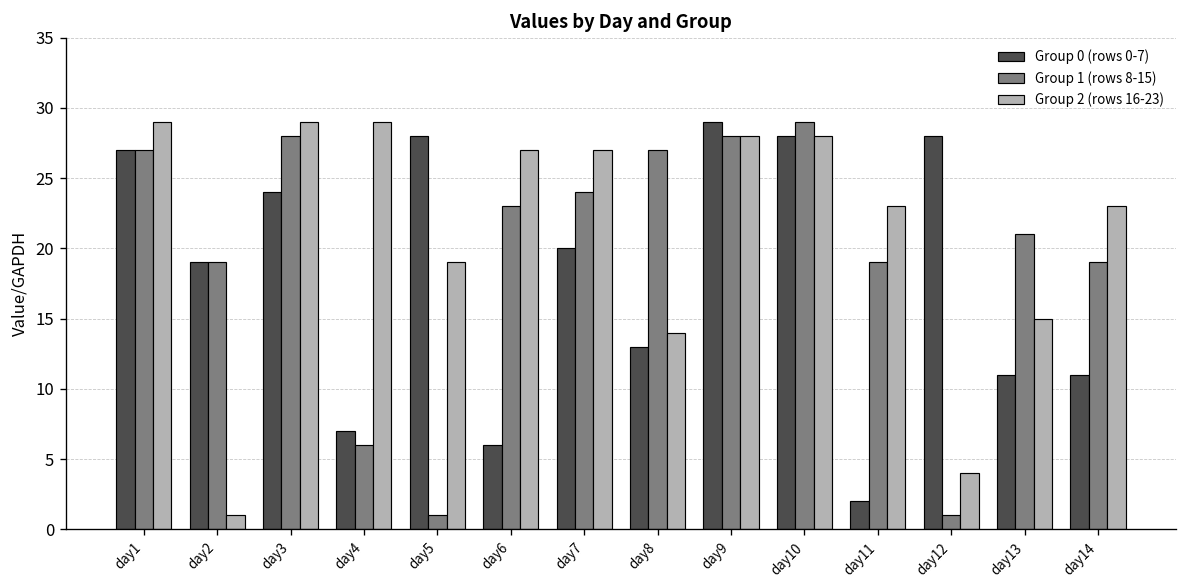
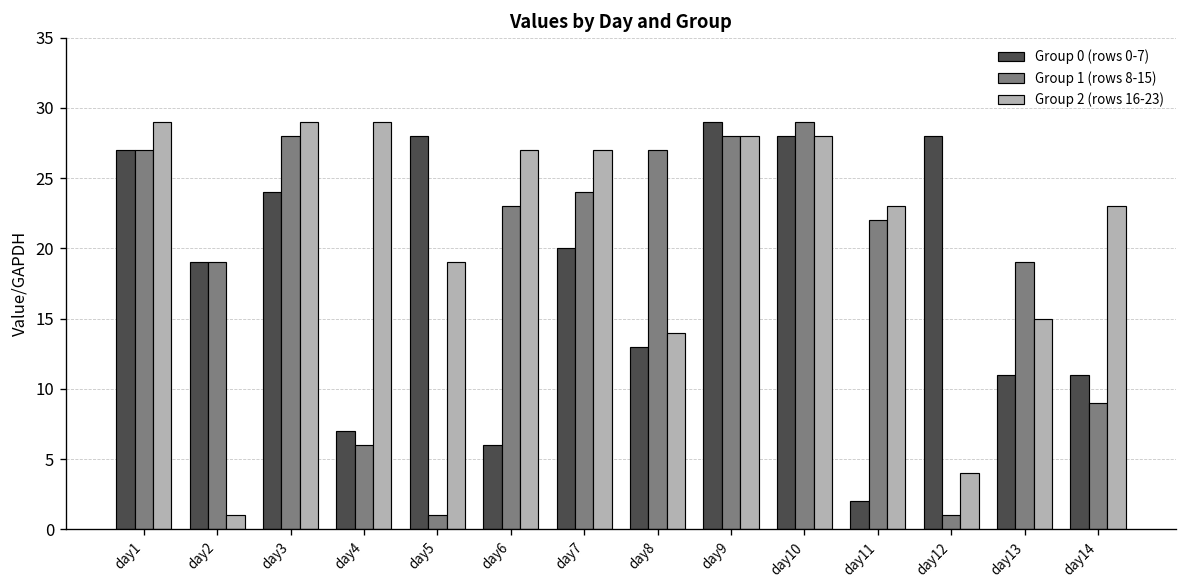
  {
    "Group 0 (rows 0-7)": {
      "day1": 27,
      "day2": 19,
      "day3": 24,
      "day4": 7,
      "day5": 28,
      "day6": 6,
      "day7": 20,
      "day8": 13,
      "day9": 29,
      "day10": 28,
      "day11": 2,
      "day12": 28,
      "day13": 11,
      "day14": 11
    },
    "Group 1 (rows 8-15)": {
      "day1": 27,
      "day2": 19,
      "day3": 28,
      "day4": 6,
      "day5": 1,
      "day6": 23,
      "day7": 24,
      "day8": 27,
      "day9": 28,
      "day10": 29,
-     "day11": 19,
+     "day11": 22,
      "day12": 1,
-     "day13": 21,
-     "day14": 19
+     "day13": 19,
+     "day14": 9
    },
    "Group 2 (rows 16-23)": {
      "day1": 29,
      "day2": 1,
      "day3": 29,
      "day4": 29,
      "day5": 19,
      "day6": 27,
      "day7": 27,
      "day8": 14,
      "day9": 28,
      "day10": 28,
      "day11": 23,
      "day12": 4,
      "day13": 15,
      "day14": 23
    }
  }
